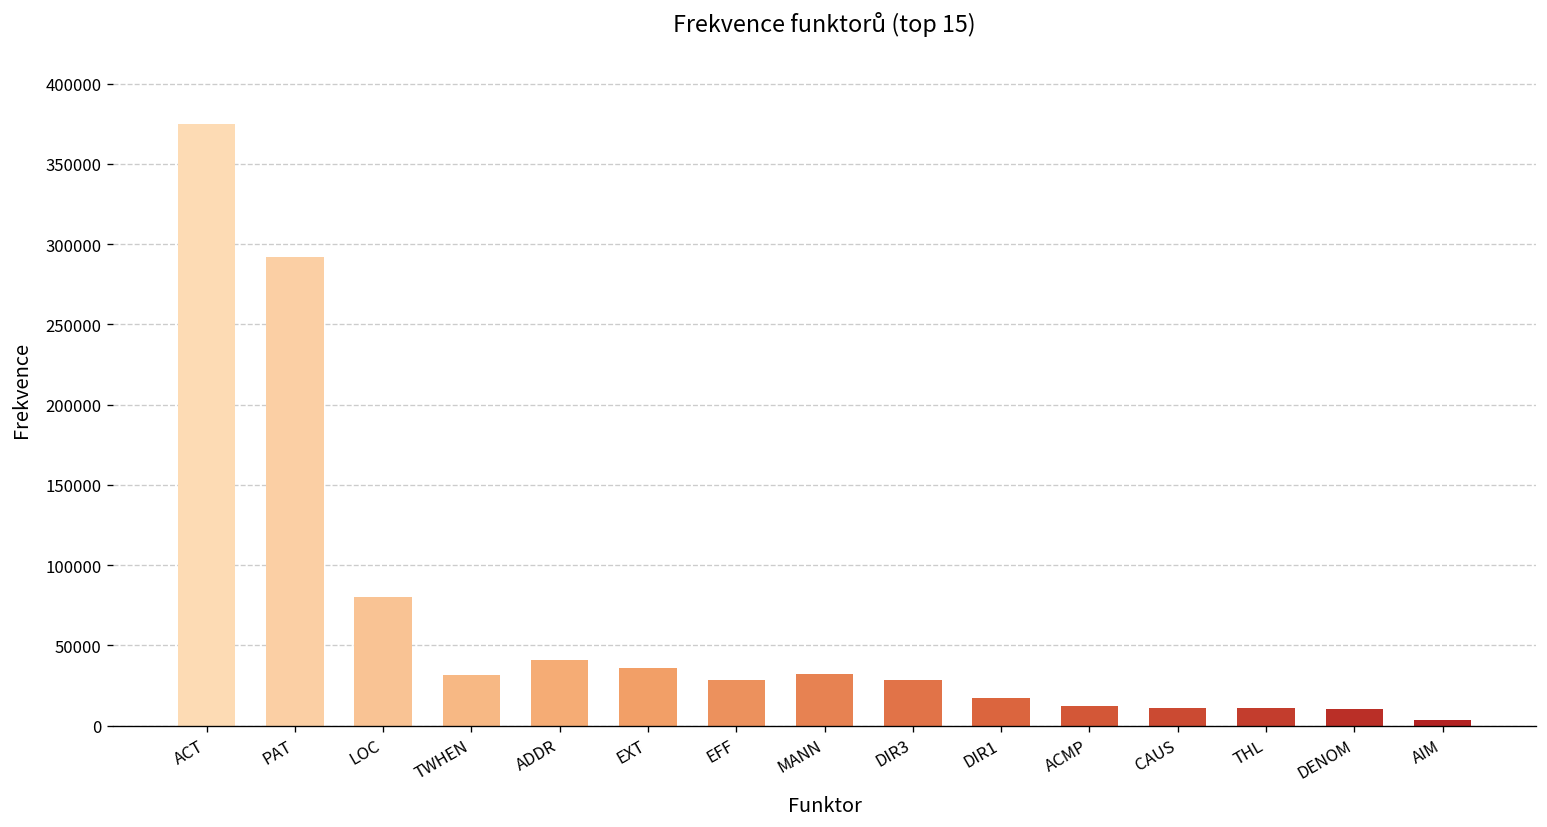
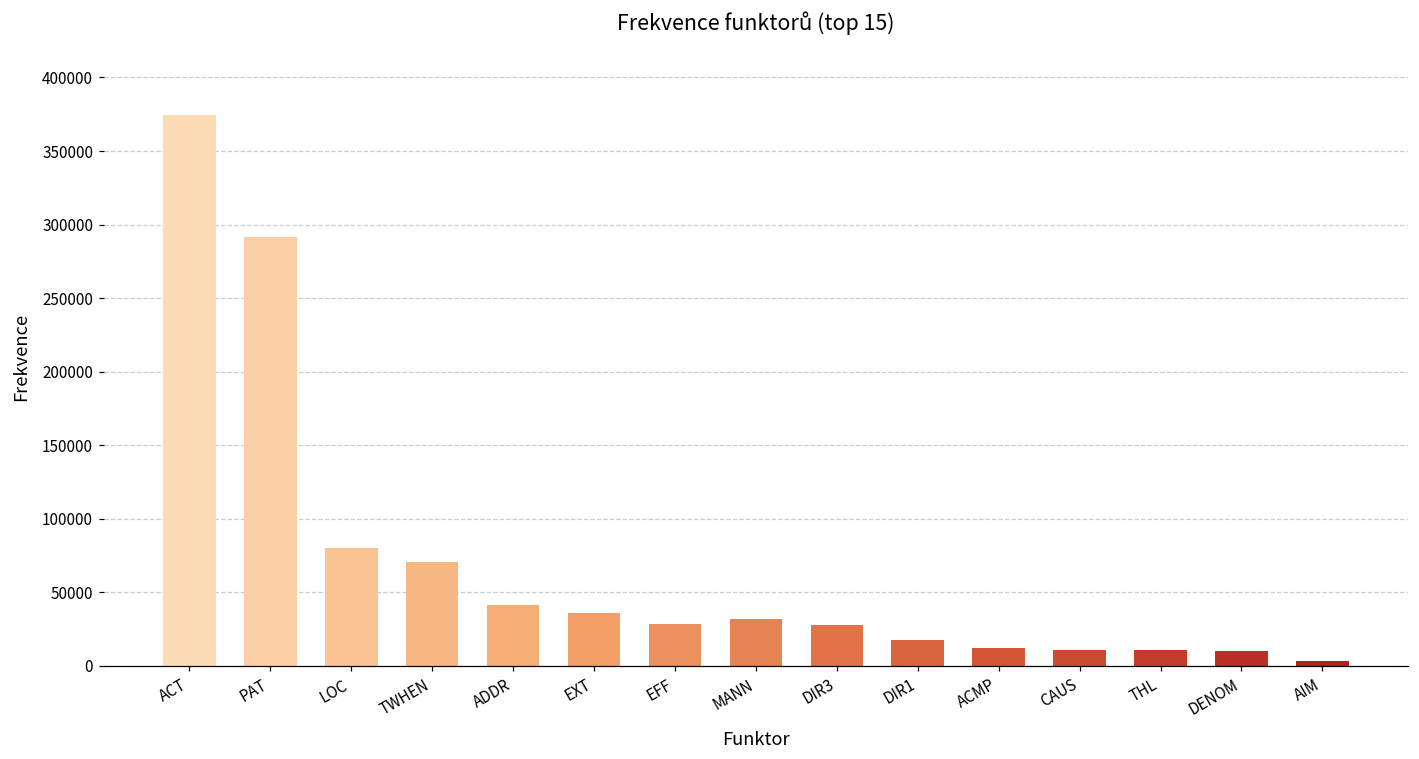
  {
    "ACT": 375000,
    "PAT": 292000,
    "LOC": 80000,
-   "TWHEN": 32000,
+   "TWHEN": 71000,
    "ADDR": 41000,
    "EXT": 36000,
    "EFF": 28000,
    "MANN": 32000,
    "DIR3": 28000,
    "DIR1": 17000,
    "ACMP": 12000,
    "CAUS": 11000,
    "THL": 11000,
    "DENOM": 10000,
    "AIM": 3000
  }
